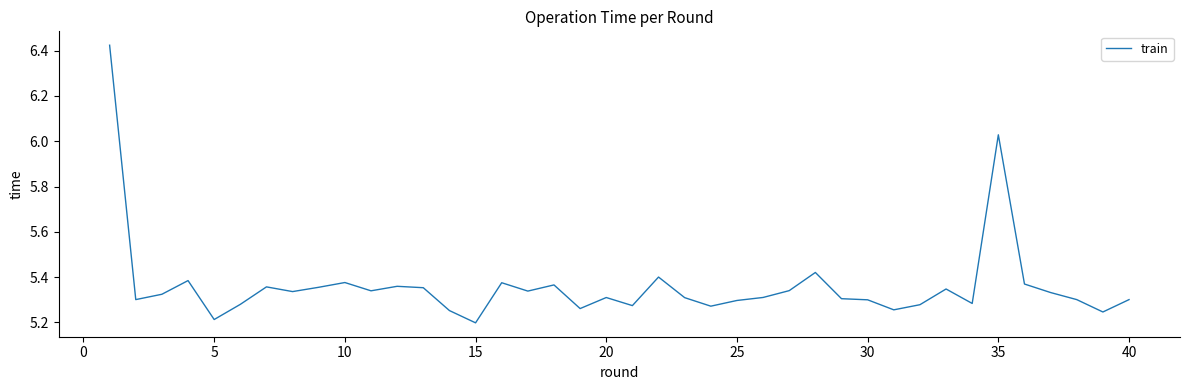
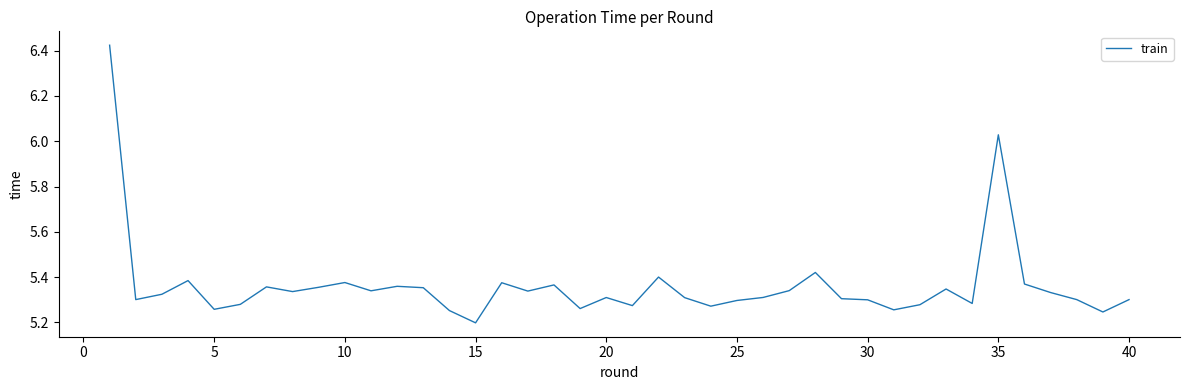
  {
-   "5": 5.21,
+   "5": 5.26,
    "10": 5.38,
    "15": 5.20,
    "20": 5.31,
    "25": 5.30,
    "30": 5.30,
    "35": 6.03,
    "40": 5.30
  }
